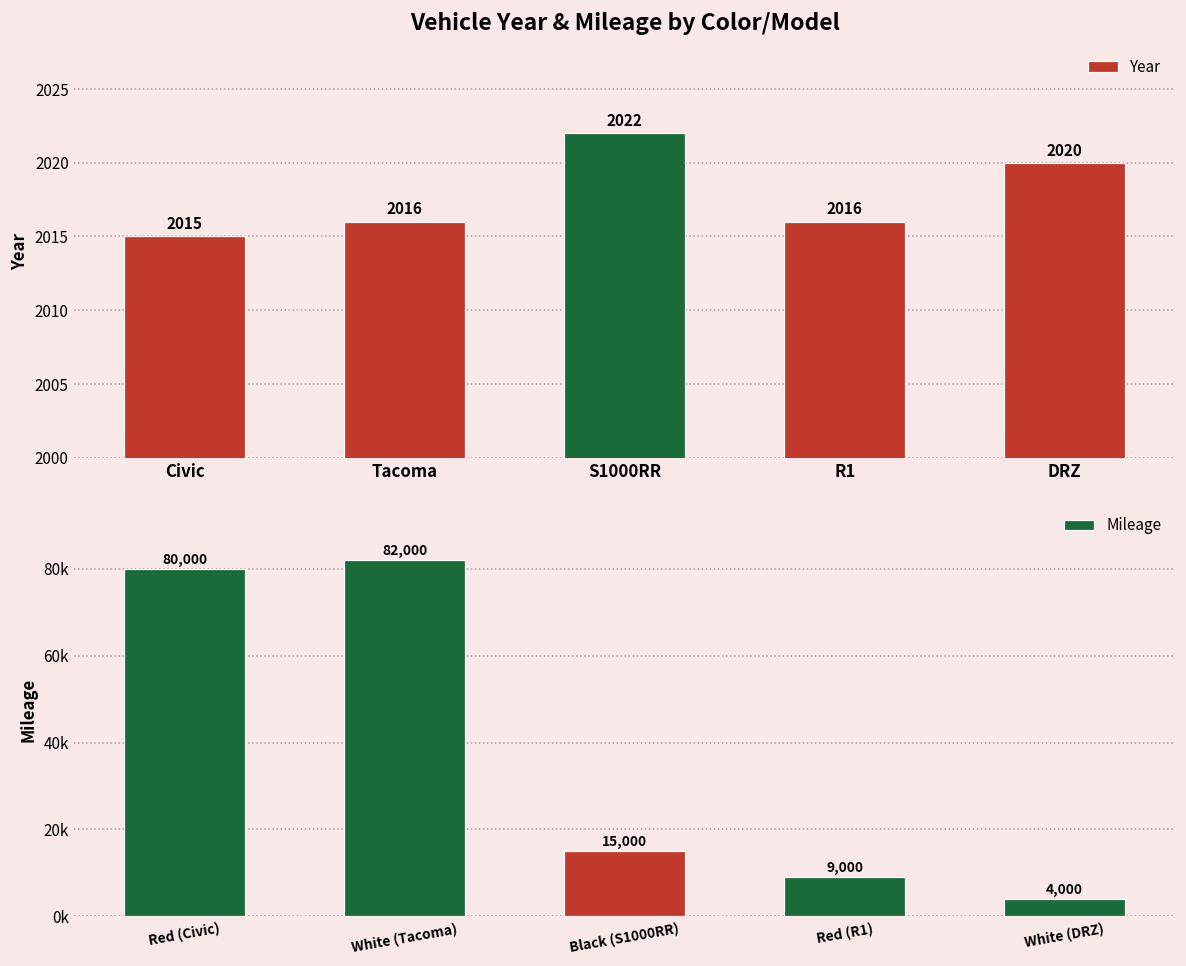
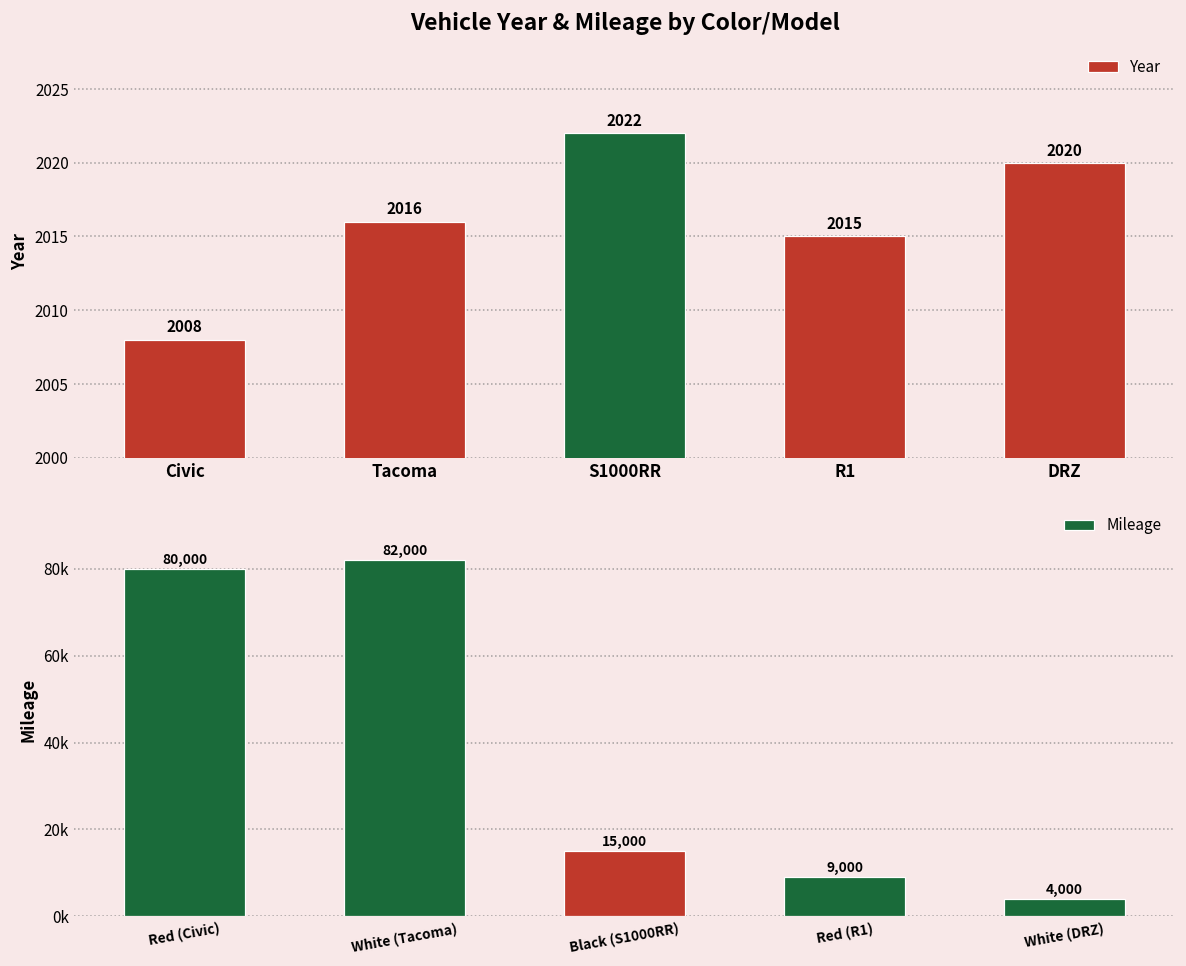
  {
    "Vehicle Year & Mileage by Color/Model": {
-     "Civic": 2015,
+     "Civic": 2008,
      "Tacoma": 2016,
      "S1000RR": 2022,
-     "R1": 2016,
+     "R1": 2015,
      "DRZ": 2020
    }
  }
